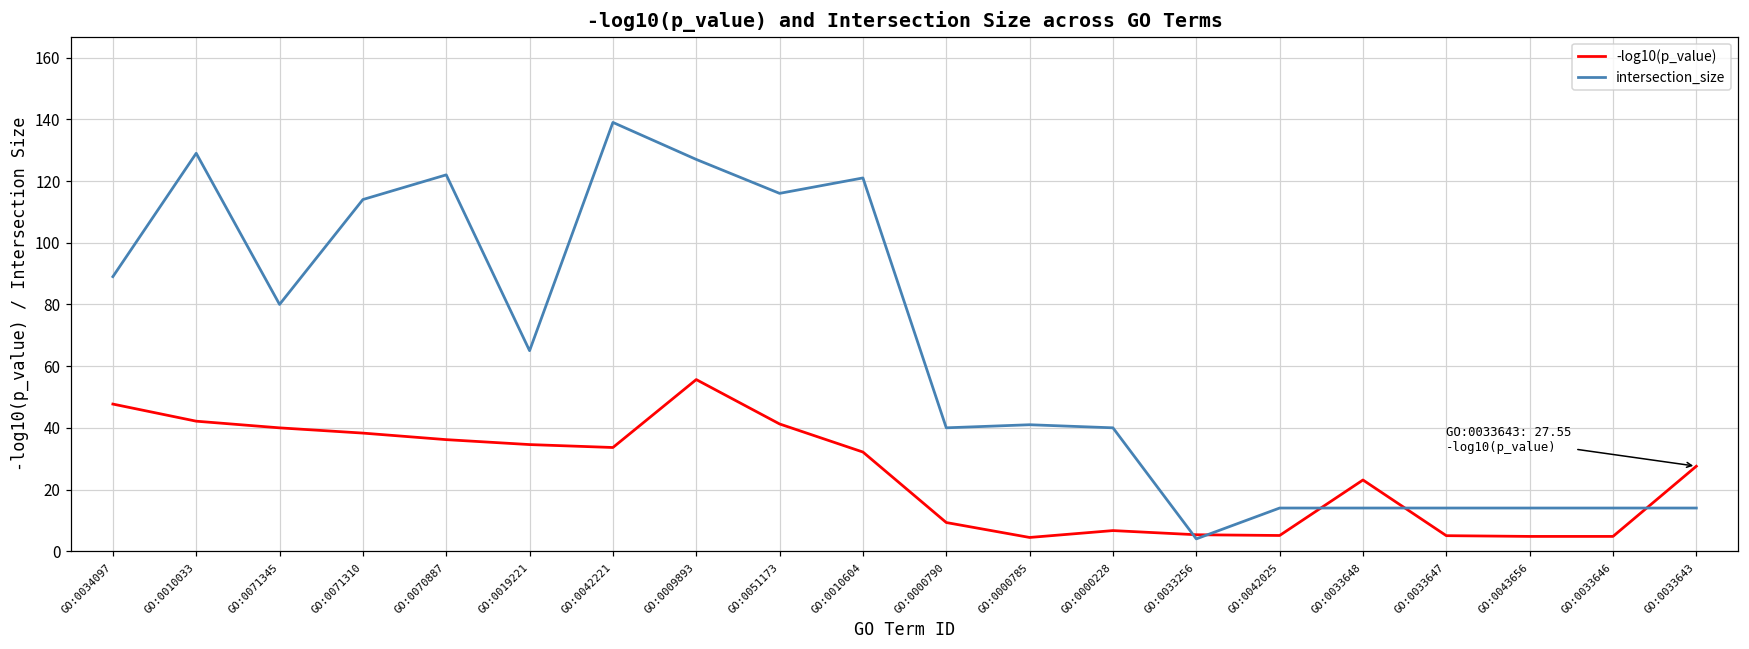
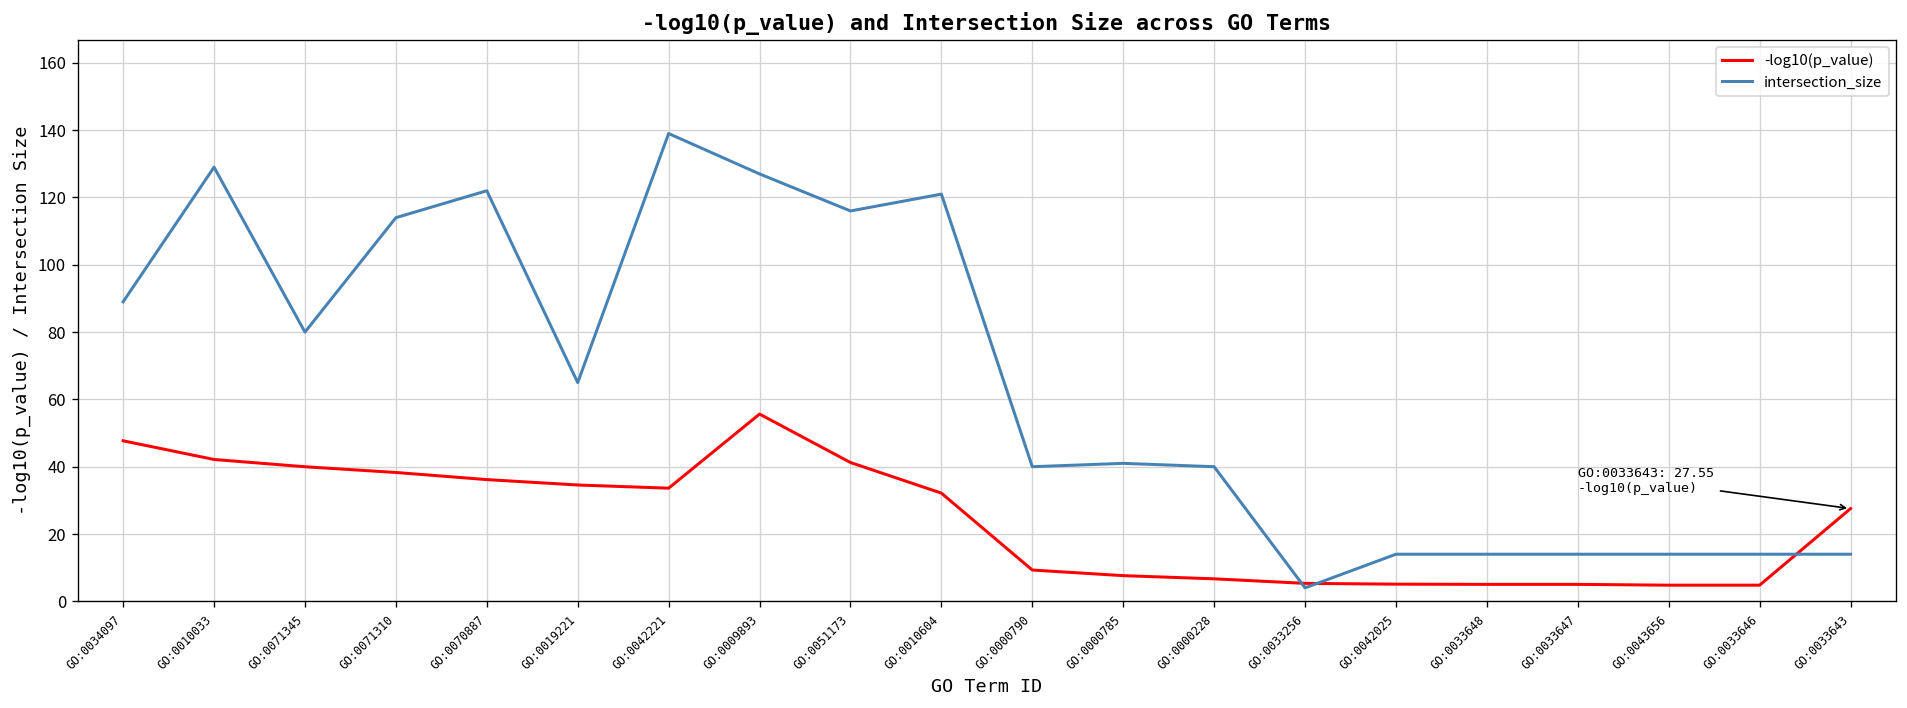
  {
    "-log10(p_value)": {
      "GO:0034097": 48,
      "GO:0010033": 42,
      "GO:0071345": 40,
      "GO:0071310": 38,
      "GO:0070887": 36,
      "GO:0019221": 35,
      "GO:0042221": 34,
      "GO:0009893": 56,
      "GO:0051173": 41,
      "GO:0010604": 32,
      "GO:0000790": 9,
-     "GO:0000785": 4,
+     "GO:0000785": 8,
      "GO:0000228": 7,
      "GO:0033256": 5,
      "GO:0042025": 5,
-     "GO:0033648": 23,
+     "GO:0033648": 5,
      "GO:0033647": 5,
      "GO:0043656": 5,
      "GO:0033646": 5
    },
    "intersection_size": {
      "GO:0034097": 89,
      "GO:0010033": 129,
      "GO:0071345": 80,
      "GO:0071310": 114,
      "GO:0070887": 122,
      "GO:0019221": 65,
      "GO:0042221": 139,
      "GO:0009893": 127,
      "GO:0051173": 116,
      "GO:0010604": 121,
      "GO:0000790": 40,
      "GO:0000785": 41,
      "GO:0000228": 40,
      "GO:0033256": 4,
      "GO:0042025": 14,
      "GO:0033648": 14,
      "GO:0033647": 14,
      "GO:0043656": 14,
      "GO:0033646": 14,
      "GO:0033643": 14
    }
  }
